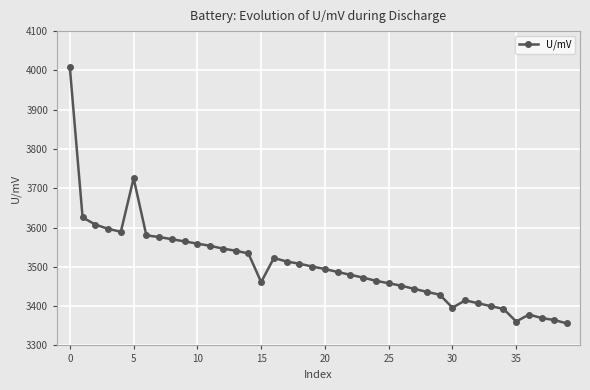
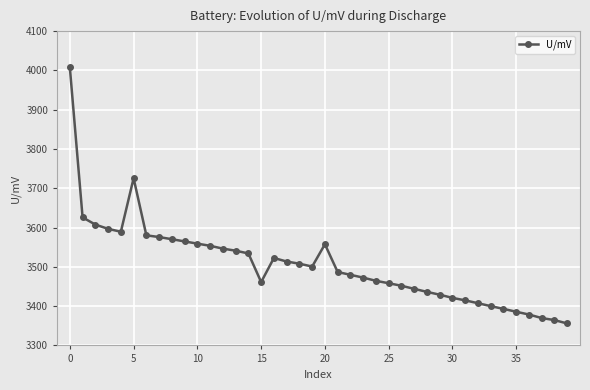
  {
    "0": 4010,
    "5": 3730,
    "10": 3560,
    "15": 3460,
-   "20": 3490,
+   "20": 3560,
    "25": 3460,
-   "30": 3400,
-   "35": 3360
+   "30": 3420,
+   "35": 3390
  }
